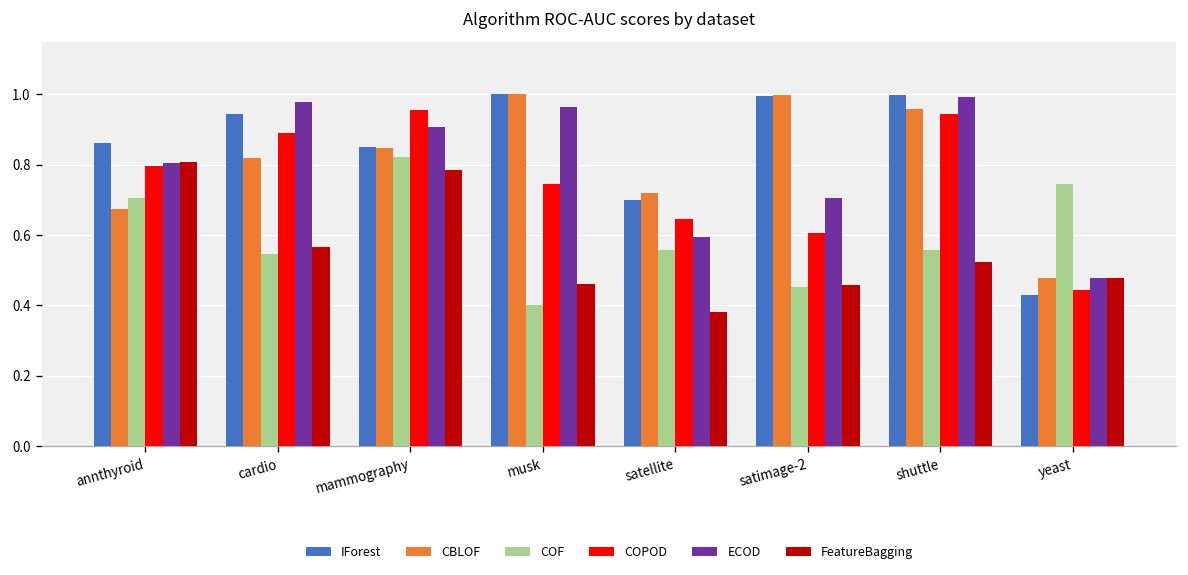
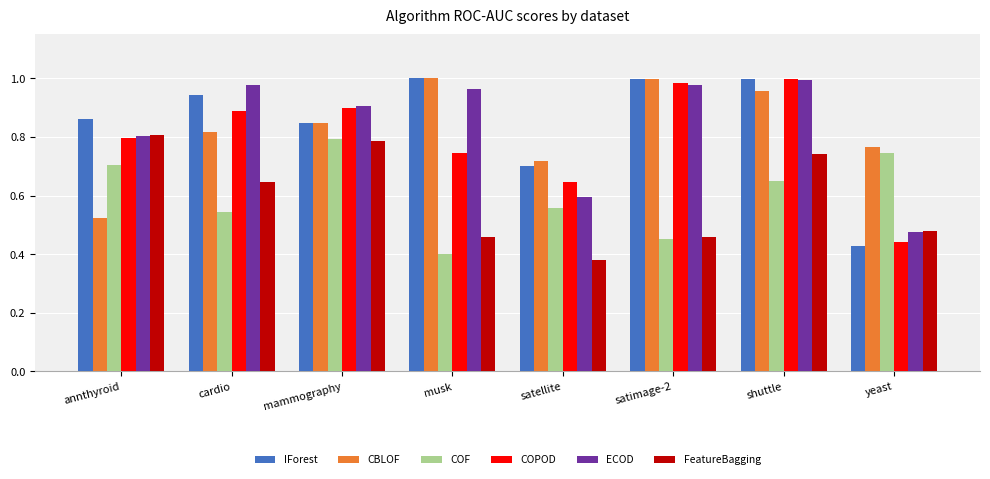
  {
    "IForest": {
      "annthyroid": 0.86,
      "cardio": 0.94,
      "mammography": 0.85,
      "musk": 1.00,
      "satellite": 0.70,
      "satimage-2": 1.00,
      "shuttle": 1.00,
      "yeast": 0.43
    },
    "CBLOF": {
-     "annthyroid": 0.67,
+     "annthyroid": 0.52,
      "cardio": 0.82,
      "mammography": 0.85,
      "musk": 1.00,
      "satellite": 0.72,
      "satimage-2": 1.00,
      "shuttle": 0.96,
-     "yeast": 0.48
+     "yeast": 0.77
    },
    "COF": {
      "annthyroid": 0.70,
      "cardio": 0.54,
-     "mammography": 0.82,
+     "mammography": 0.79,
      "musk": 0.40,
      "satellite": 0.56,
      "satimage-2": 0.45,
-     "shuttle": 0.56,
+     "shuttle": 0.65,
      "yeast": 0.75
    },
    "COPOD": {
      "annthyroid": 0.80,
      "cardio": 0.89,
-     "mammography": 0.95,
+     "mammography": 0.90,
      "musk": 0.74,
      "satellite": 0.65,
-     "satimage-2": 0.61,
-     "shuttle": 0.94,
+     "satimage-2": 0.98,
+     "shuttle": 1.00,
      "yeast": 0.44
    },
    "ECOD": {
      "annthyroid": 0.80,
      "cardio": 0.98,
      "mammography": 0.91,
      "musk": 0.96,
      "satellite": 0.59,
-     "satimage-2": 0.70,
+     "satimage-2": 0.98,
      "shuttle": 0.99,
      "yeast": 0.48
    },
    "FeatureBagging": {
      "annthyroid": 0.81,
-     "cardio": 0.57,
+     "cardio": 0.65,
      "mammography": 0.79,
      "musk": 0.46,
      "satellite": 0.38,
      "satimage-2": 0.46,
-     "shuttle": 0.52,
+     "shuttle": 0.74,
      "yeast": 0.48
    }
  }
